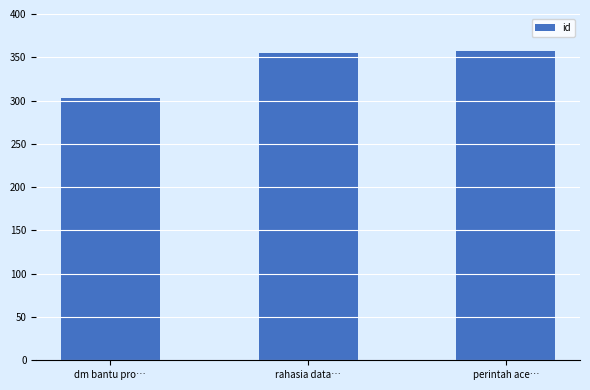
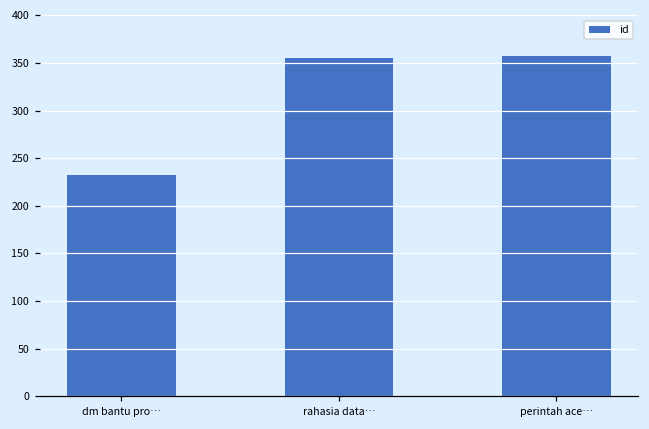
  {
-   "dm bantu pro…": 300,
+   "dm bantu pro…": 230,
    "rahasia data…": 360,
    "perintah ace…": 360
  }
